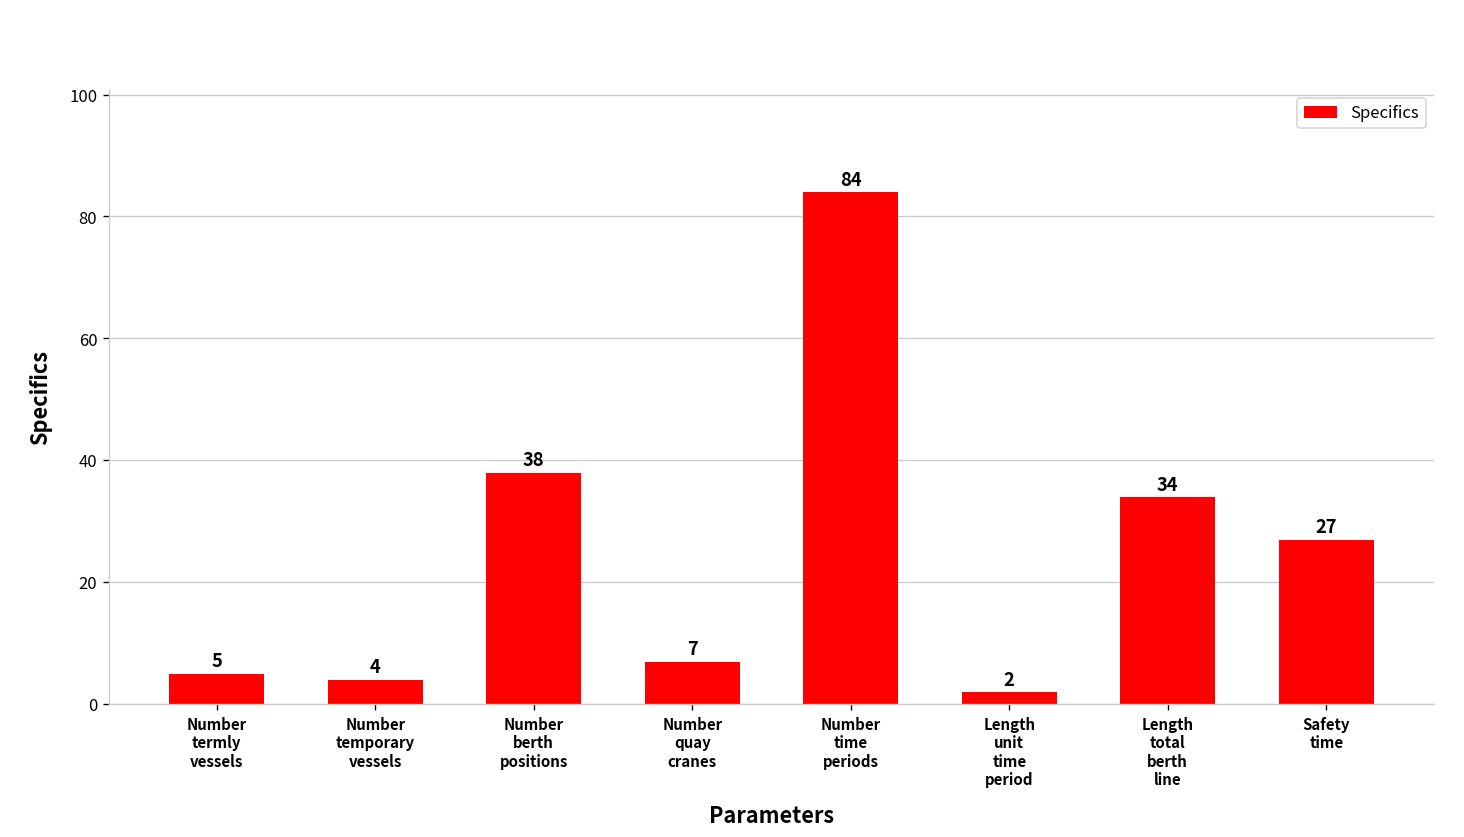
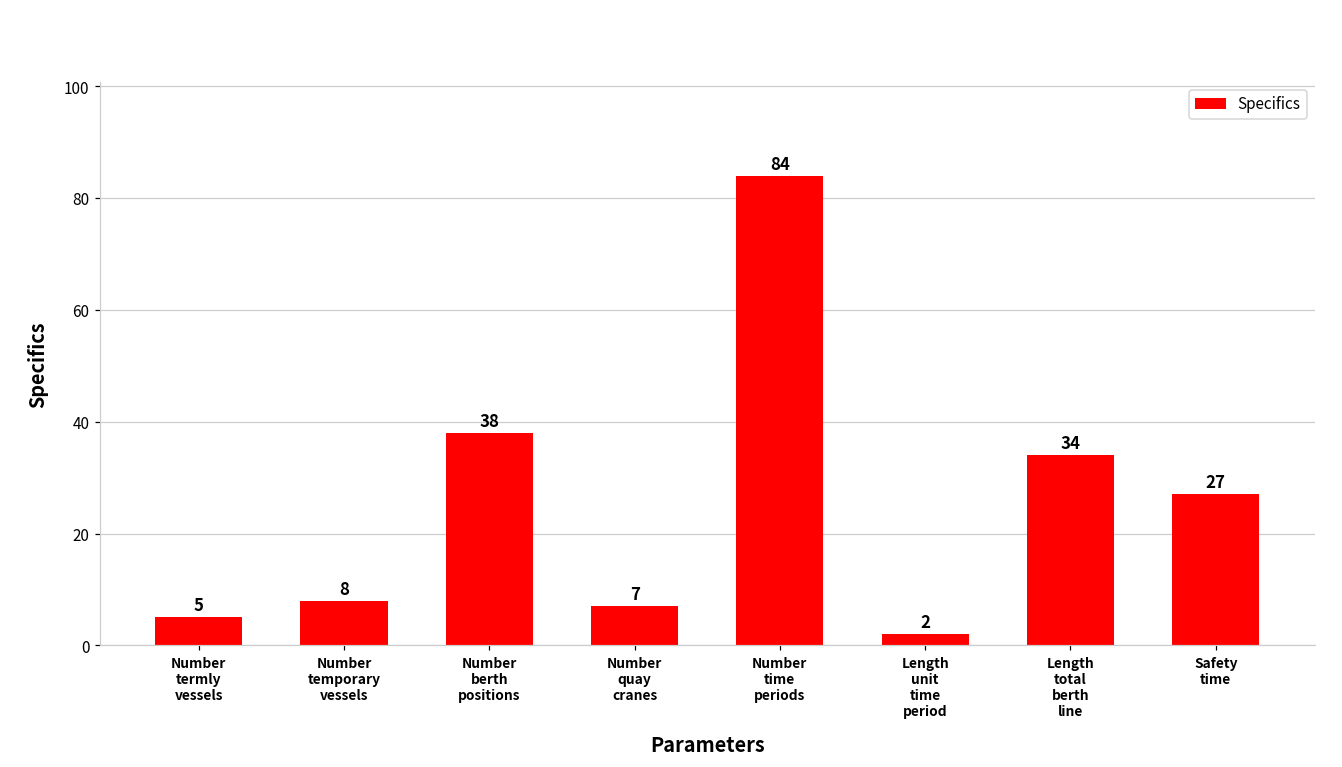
  {
    "Number termly vessels": 5,
-   "Number temporary vessels": 4,
+   "Number temporary vessels": 8,
    "Number berth positions": 38,
    "Number quay cranes": 7,
    "Number time periods": 84,
    "Length unit time period": 2,
    "Length total berth line": 34,
    "Safety time": 27
  }
